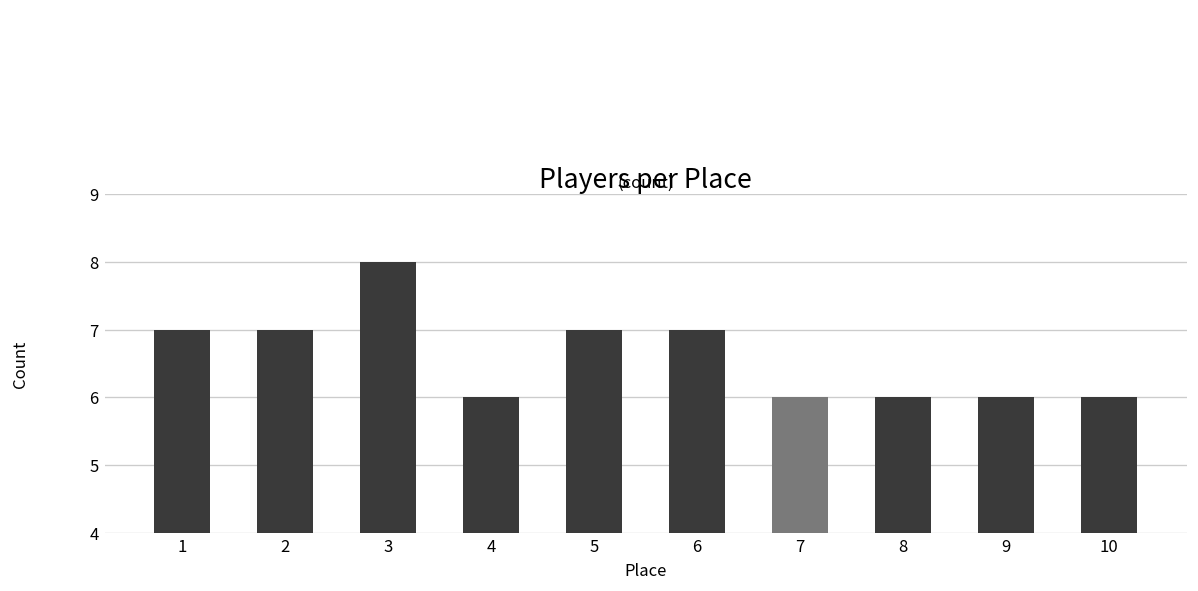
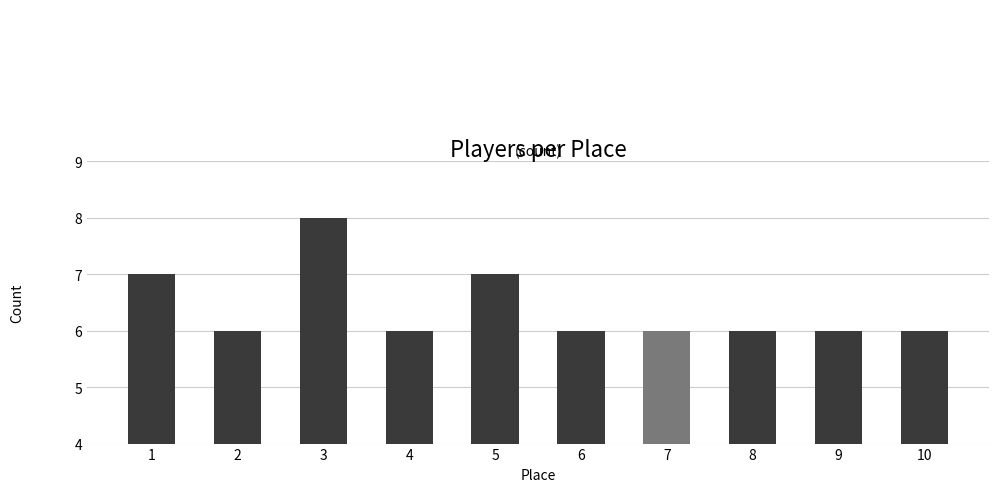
  {
    "1": 7,
-   "2": 7,
+   "2": 6,
    "3": 8,
    "4": 6,
    "5": 7,
-   "6": 7,
+   "6": 6,
    "7": 6,
    "8": 6,
    "9": 6,
    "10": 6
  }
